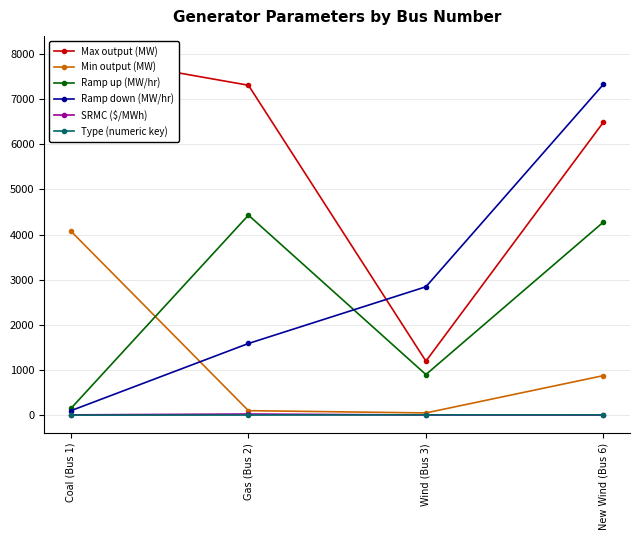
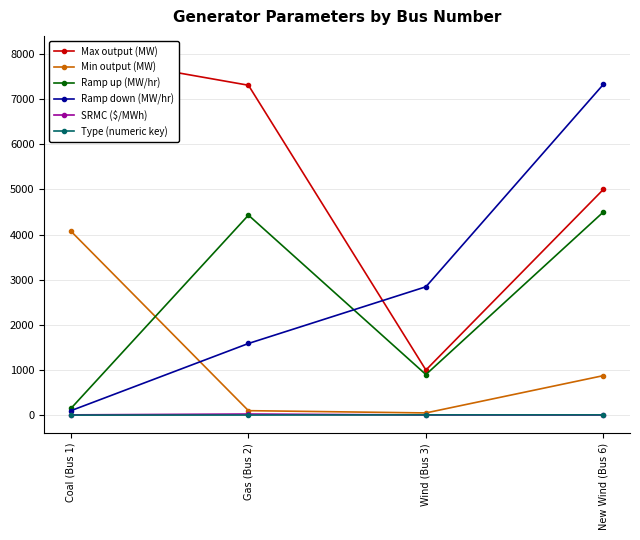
  {
    "Max output (MW)": {
      "Gas (Bus 2)": 7300,
-     "Wind (Bus 3)": 1200,
-     "New Wind (Bus 6)": 6500
+     "Wind (Bus 3)": 1000,
+     "New Wind (Bus 6)": 5000
    },
    "Min output (MW)": {
      "Coal (Bus 1)": 4100,
      "Gas (Bus 2)": 100,
      "New Wind (Bus 6)": 900
    },
    "Ramp up (MW/hr)": {
      "Gas (Bus 2)": 4400,
      "Wind (Bus 3)": 900,
-     "New Wind (Bus 6)": 4300
+     "New Wind (Bus 6)": 4500
    },
    "Ramp down (MW/hr)": {
      "Gas (Bus 2)": 1600,
      "Wind (Bus 3)": 2800,
      "New Wind (Bus 6)": 7300
    }
  }
